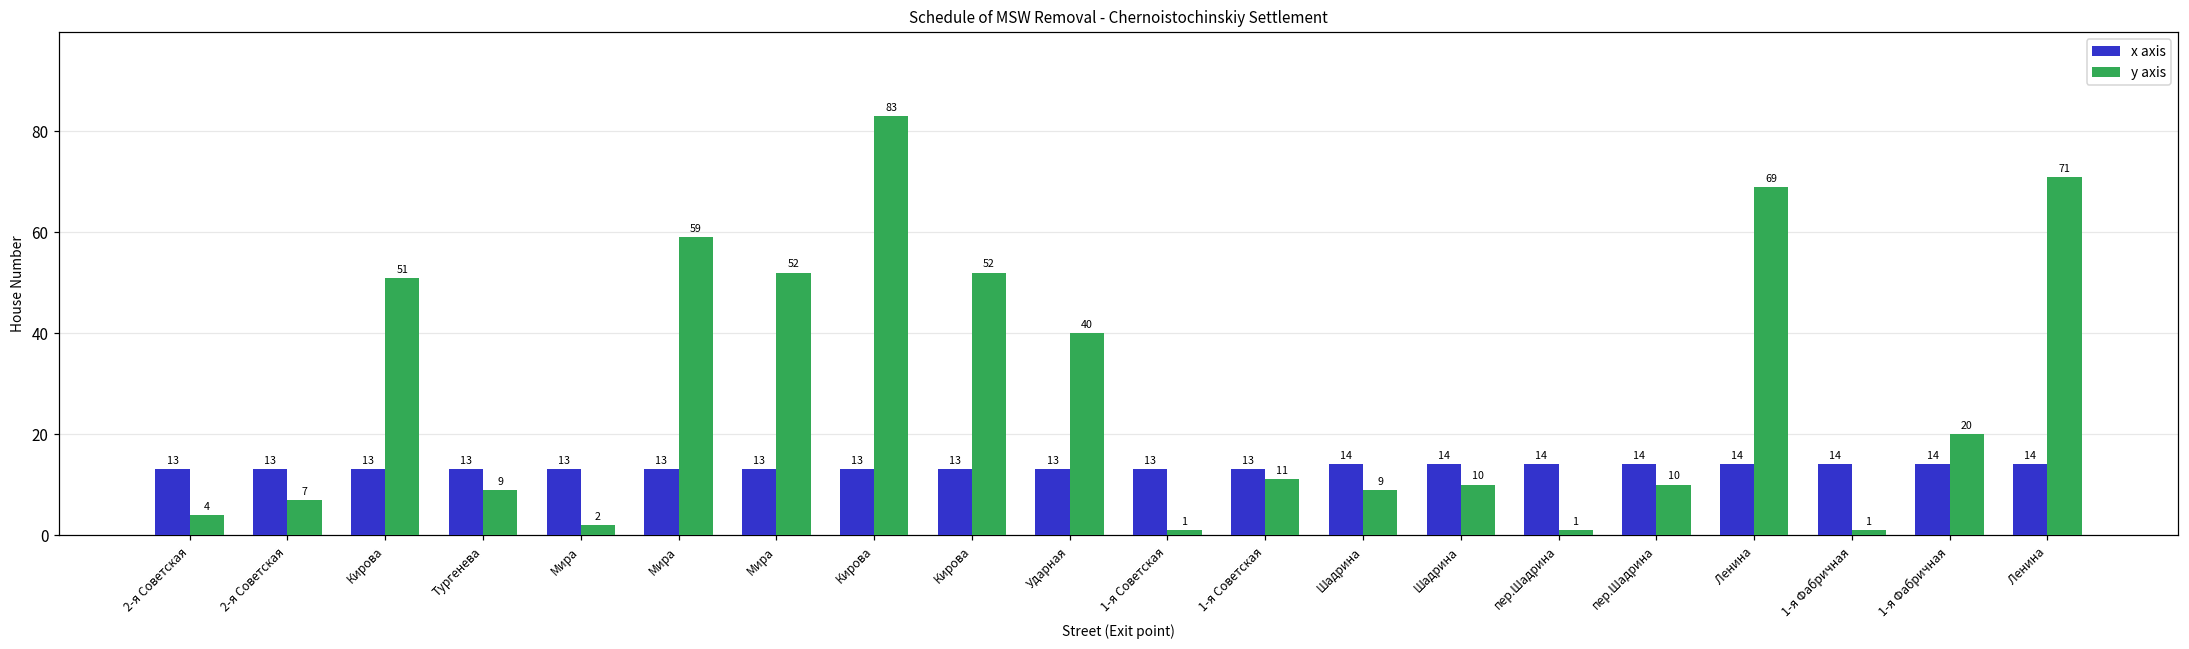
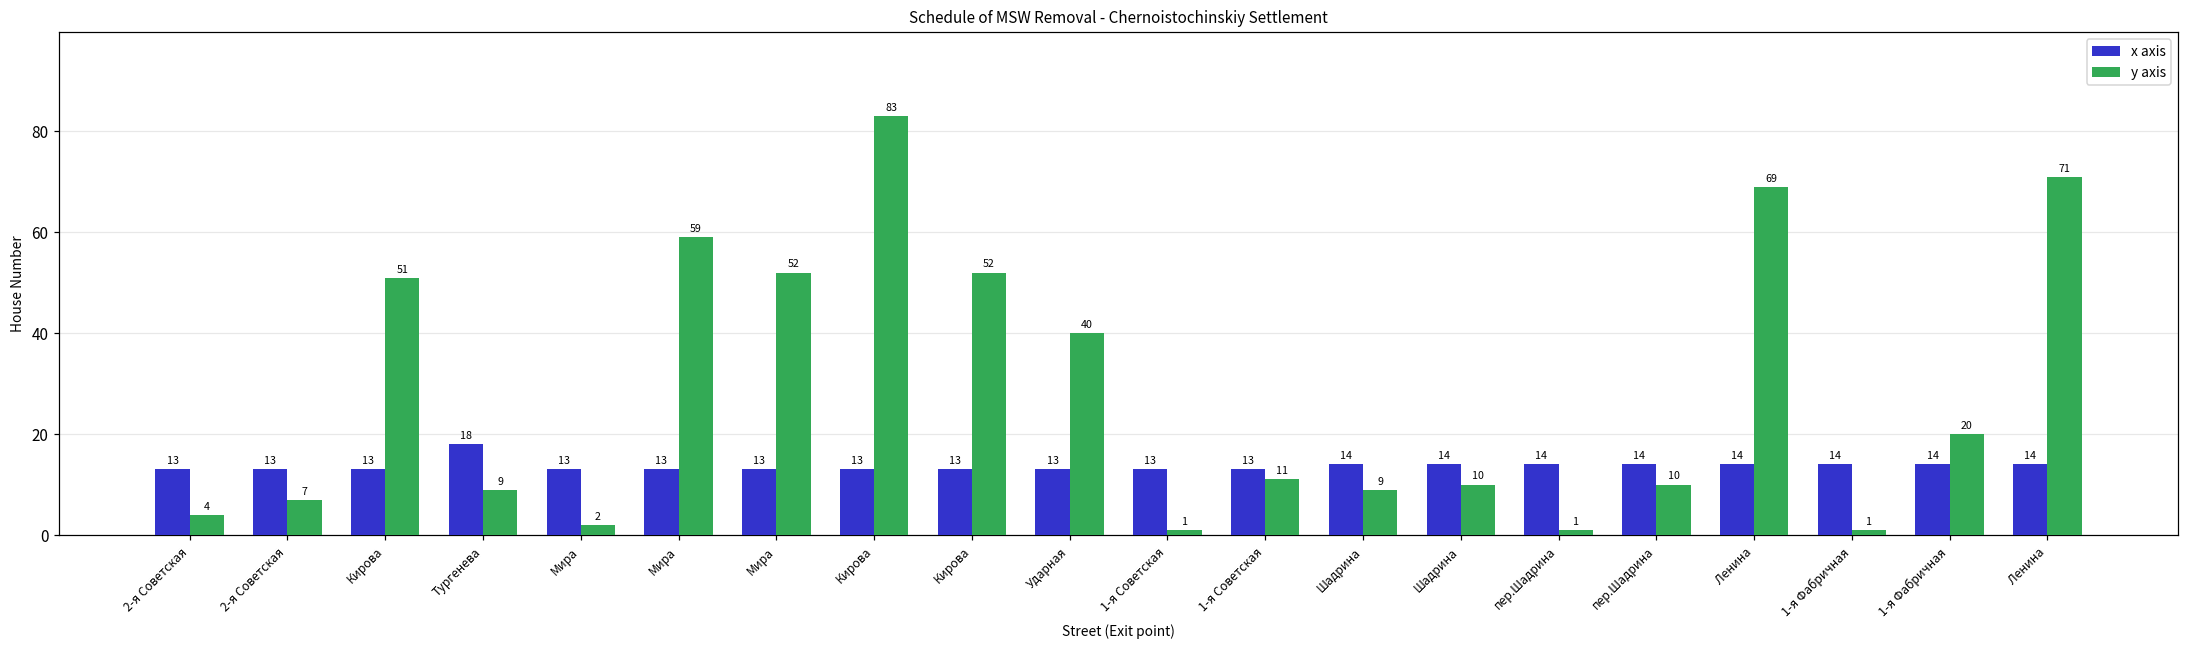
  {
    "x axis": {
-     "Тургенева": 13,
+     "Тургенева": 18,
      "Ударная": 13
    },
    "y axis": {
      "Тургенева": 9,
      "Ударная": 40
    }
  }
